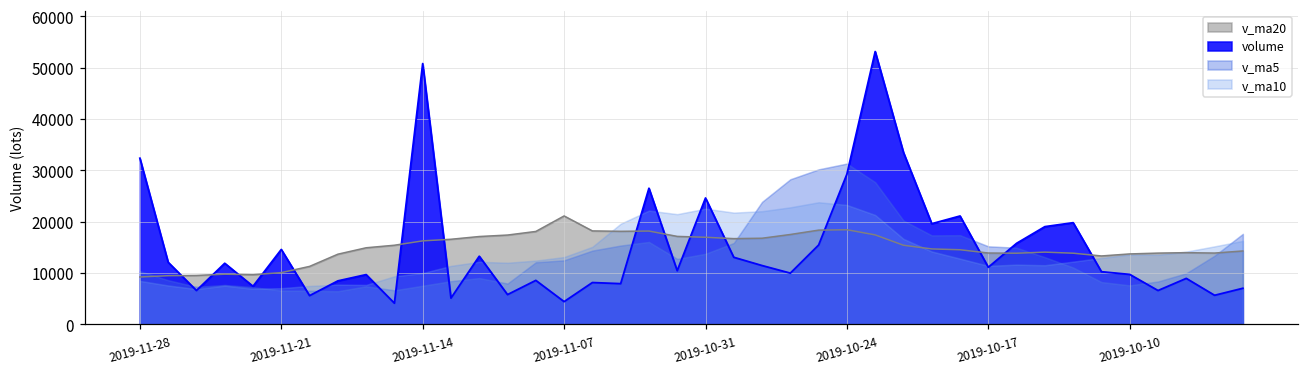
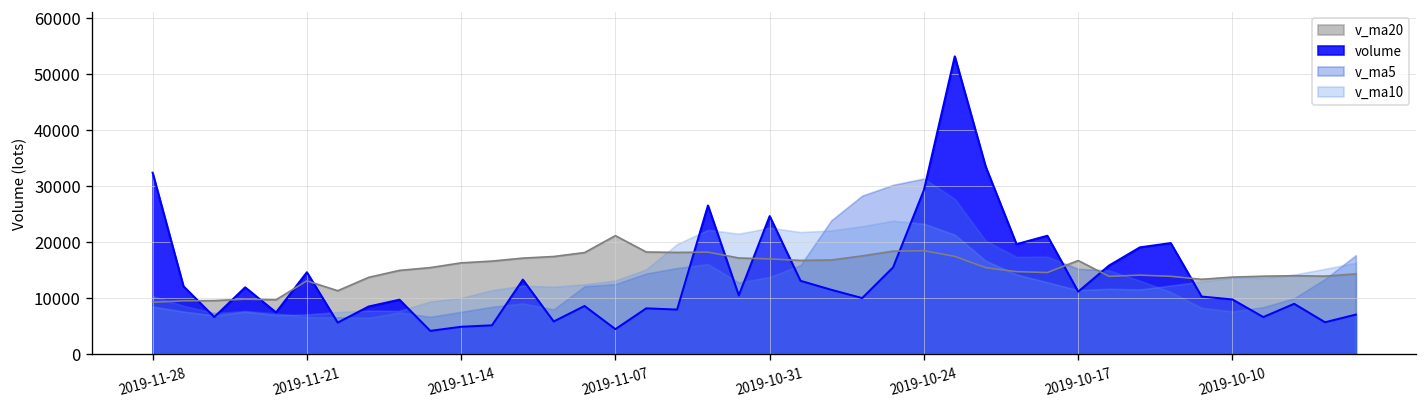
  {
    "v_ma20": {
      "2019-11-28": 9000,
-     "2019-11-21": 10000,
+     "2019-11-21": 13000,
      "2019-11-14": 16000,
      "2019-11-07": 21000,
      "2019-10-31": 17000,
      "2019-10-24": 18000,
-     "2019-10-17": 14000
+     "2019-10-17": 17000
    },
    "volume": {
      "2019-11-28": 32000,
      "2019-11-21": 15000,
-     "2019-11-14": 51000,
+     "2019-11-14": 5000,
      "2019-11-07": 4000,
      "2019-10-31": 25000,
      "2019-10-24": 29000,
      "2019-10-10": 10000
    }
  }
